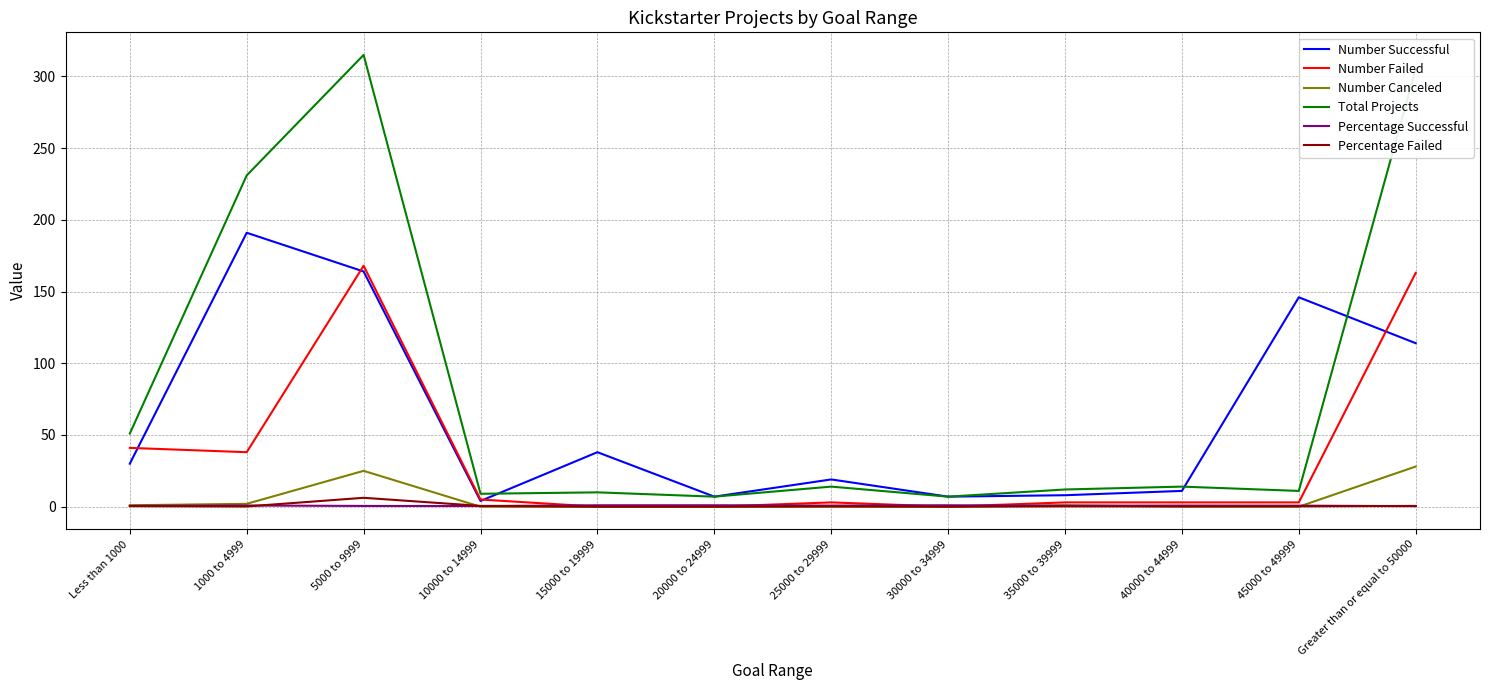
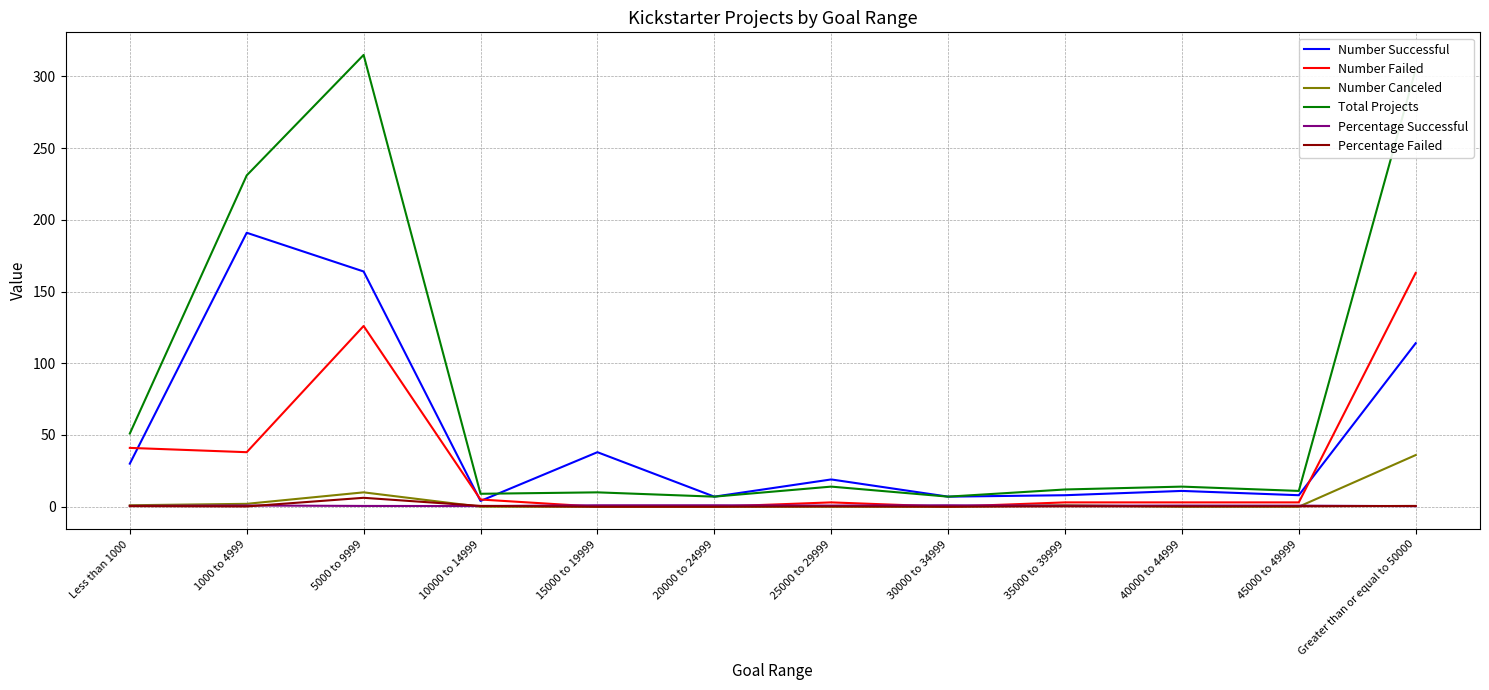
  {
    "Number Successful": {
      "Less than 1000": 30,
      "1000 to 4999": 191,
      "5000 to 9999": 164,
      "15000 to 19999": 38,
      "25000 to 29999": 19,
      "35000 to 39999": 8,
      "40000 to 44999": 11,
-     "45000 to 49999": 146,
+     "45000 to 49999": 8,
      "Greater than or equal to 50000": 114
    },
    "Number Failed": {
      "Less than 1000": 41,
      "1000 to 4999": 38,
-     "5000 to 9999": 168,
+     "5000 to 9999": 126,
      "25000 to 29999": 3,
      "35000 to 39999": 3,
      "40000 to 44999": 3,
      "45000 to 49999": 3,
      "Greater than or equal to 50000": 163
    },
    "Number Canceled": {
-     "5000 to 9999": 25,
-     "Greater than or equal to 50000": 28
+     "5000 to 9999": 10,
+     "Greater than or equal to 50000": 36
    },
    "Total Projects": {
      "Less than 1000": 51,
      "1000 to 4999": 231,
      "5000 to 9999": 315,
      "10000 to 14999": 9,
      "15000 to 19999": 10,
      "25000 to 29999": 14,
      "35000 to 39999": 12,
      "40000 to 44999": 14,
      "45000 to 49999": 11
    },
    "Percentage Successful": {
      "5000 to 9999": 1
    },
    "Percentage Failed": {
      "5000 to 9999": 6
    }
  }
